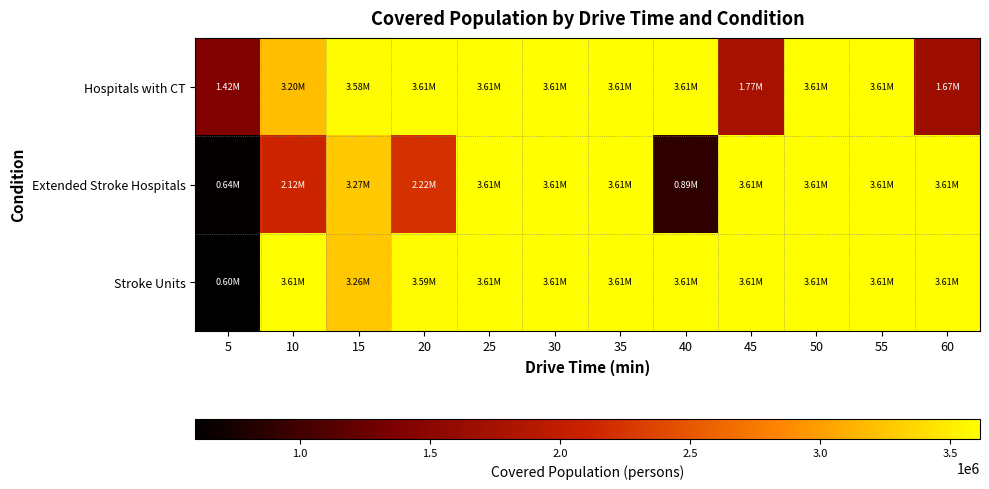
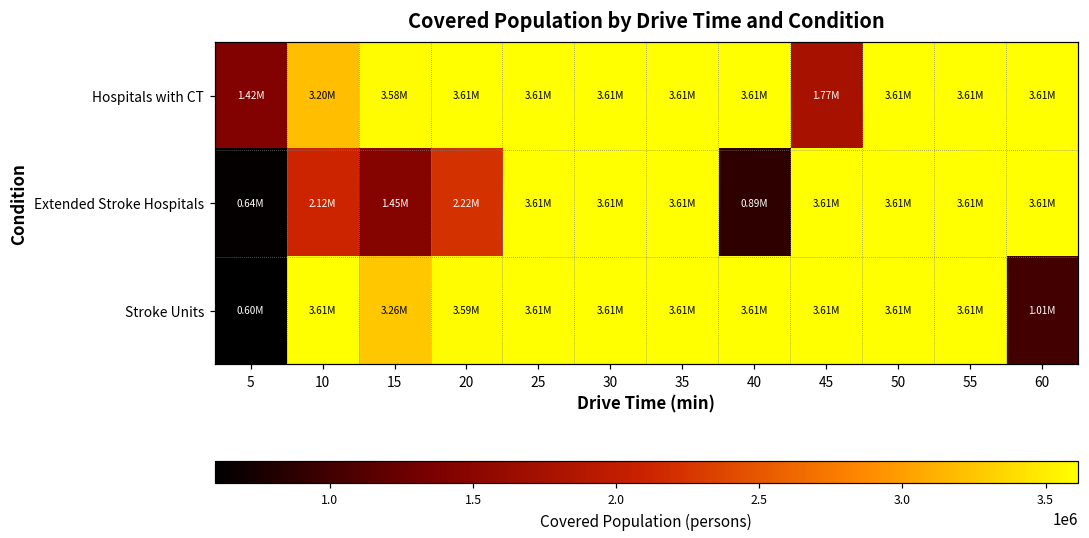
  {
    "Hospitals with CT": {
      "5": "1.42M",
      "10": "3.20M",
      "15": "3.58M",
      "20": "3.61M",
      "25": "3.61M",
      "30": "3.61M",
      "35": "3.61M",
      "40": "3.61M",
      "45": "1.77M",
      "50": "3.61M",
      "55": "3.61M",
-     "60": "1.67M"
+     "60": "3.61M"
    },
    "Extended Stroke Hospitals": {
      "5": "0.64M",
      "10": "2.12M",
-     "15": "3.27M",
+     "15": "1.45M",
      "20": "2.22M",
      "25": "3.61M",
      "30": "3.61M",
      "35": "3.61M",
      "40": "0.89M",
      "45": "3.61M",
      "50": "3.61M",
      "55": "3.61M",
      "60": "3.61M"
    },
    "Stroke Units": {
      "5": "0.60M",
      "10": "3.61M",
      "15": "3.26M",
      "20": "3.59M",
      "25": "3.61M",
      "30": "3.61M",
      "35": "3.61M",
      "40": "3.61M",
      "45": "3.61M",
      "50": "3.61M",
      "55": "3.61M",
-     "60": "3.61M"
+     "60": "1.01M"
    }
  }
